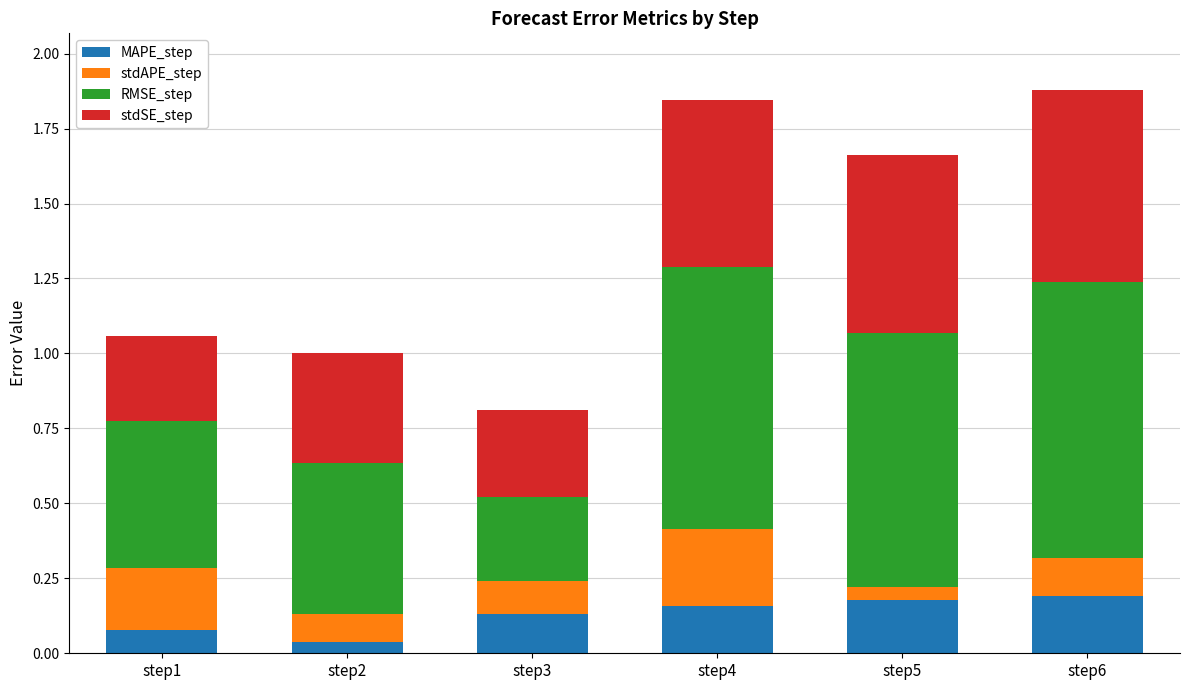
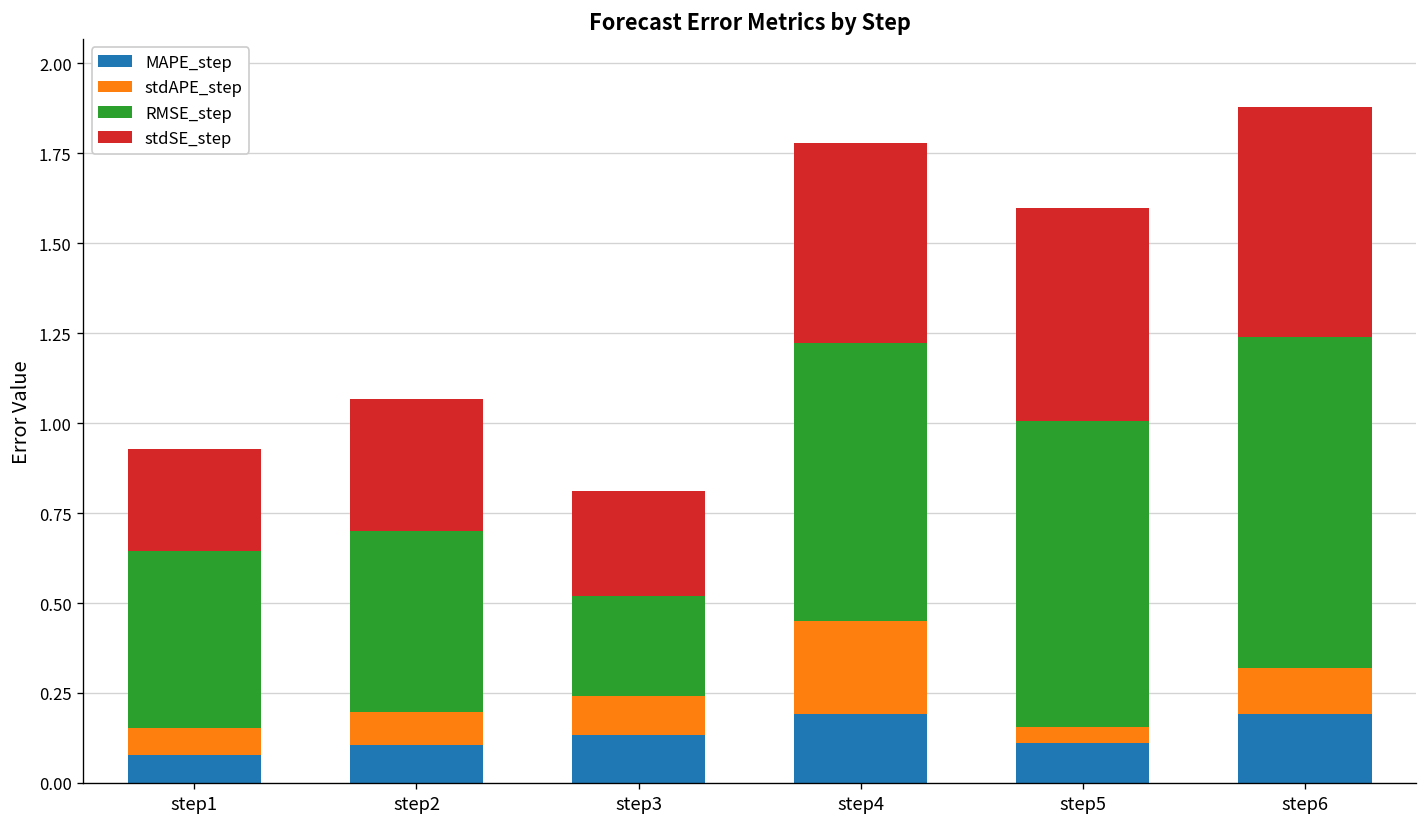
  {
    "MAPE_step": {
      "step1": 0.08,
-     "step2": 0.04,
+     "step2": 0.10,
      "step3": 0.13,
-     "step4": 0.16,
-     "step5": 0.18,
+     "step4": 0.19,
+     "step5": 0.11,
      "step6": 0.19
    },
    "stdAPE_step": {
-     "step1": 0.21,
+     "step1": 0.08,
      "step2": 0.09,
      "step3": 0.11,
      "step4": 0.26,
      "step5": 0.04,
      "step6": 0.13
    },
    "RMSE_step": {
      "step1": 0.49,
      "step2": 0.50,
      "step3": 0.28,
-     "step4": 0.87,
+     "step4": 0.77,
      "step5": 0.85,
      "step6": 0.92
    },
    "stdSE_step": {
      "step1": 0.28,
      "step2": 0.37,
      "step3": 0.29,
      "step4": 0.56,
      "step5": 0.59,
      "step6": 0.64
    }
  }
